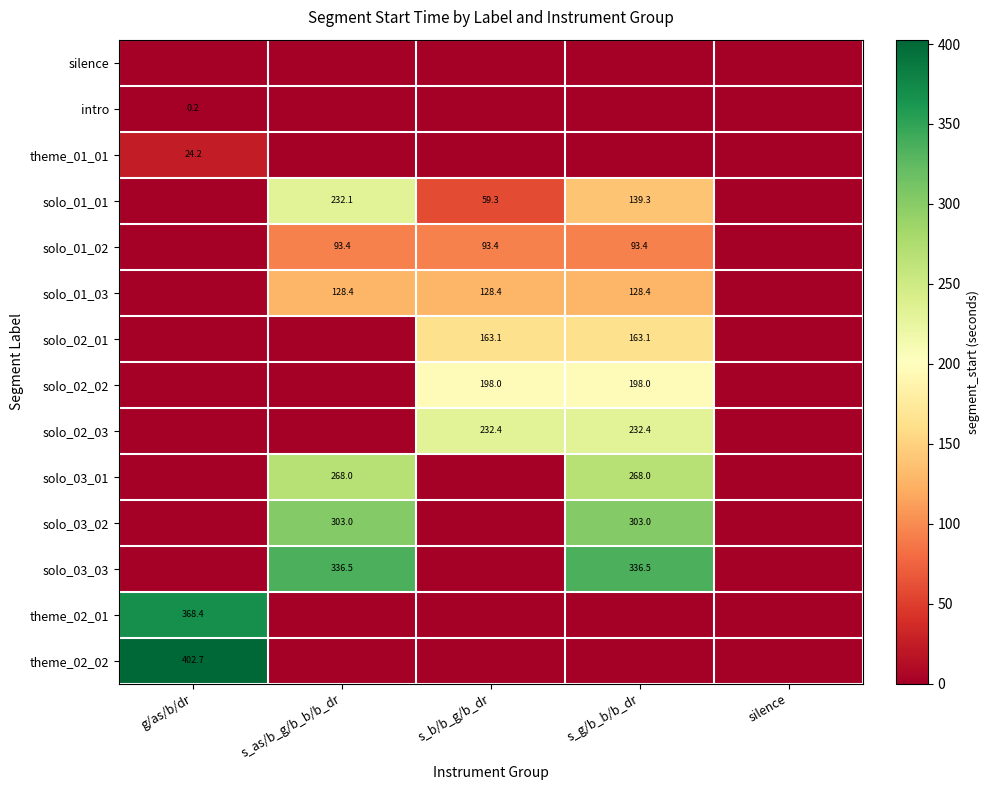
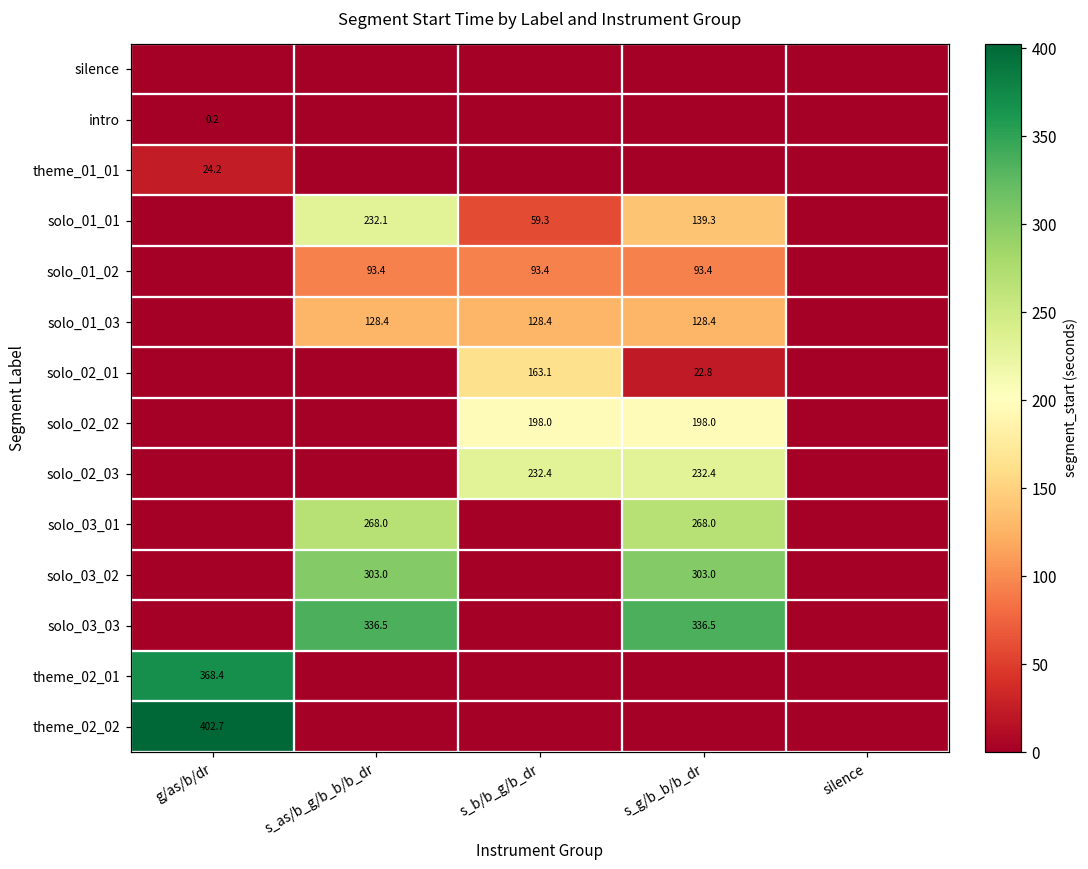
  {
    "intro": {
      "g/as/b/dr": 0.2
    },
    "theme_01_01": {
      "g/as/b/dr": 24.2
    },
    "solo_01_01": {
      "s_as/b_g/b_b/b_dr": 232.1,
      "s_b/b_g/b_dr": 59.3,
      "s_g/b_b/b_dr": 139.3
    },
    "solo_01_02": {
      "s_as/b_g/b_b/b_dr": 93.4,
      "s_b/b_g/b_dr": 93.4,
      "s_g/b_b/b_dr": 93.4
    },
    "solo_01_03": {
      "s_as/b_g/b_b/b_dr": 128.4,
      "s_b/b_g/b_dr": 128.4,
      "s_g/b_b/b_dr": 128.4
    },
    "solo_02_01": {
      "s_b/b_g/b_dr": 163.1,
-     "s_g/b_b/b_dr": 163.1
+     "s_g/b_b/b_dr": 22.8
    },
    "solo_02_02": {
      "s_b/b_g/b_dr": 198.0,
      "s_g/b_b/b_dr": 198.0
    },
    "solo_02_03": {
      "s_b/b_g/b_dr": 232.4,
      "s_g/b_b/b_dr": 232.4
    },
    "solo_03_01": {
      "s_as/b_g/b_b/b_dr": 268.0,
      "s_g/b_b/b_dr": 268.0
    },
    "solo_03_02": {
      "s_as/b_g/b_b/b_dr": 303.0,
      "s_g/b_b/b_dr": 303.0
    },
    "solo_03_03": {
      "s_as/b_g/b_b/b_dr": 336.5,
      "s_g/b_b/b_dr": 336.5
    },
    "theme_02_01": {
      "g/as/b/dr": 368.4
    },
    "theme_02_02": {
      "g/as/b/dr": 402.7
    }
  }
